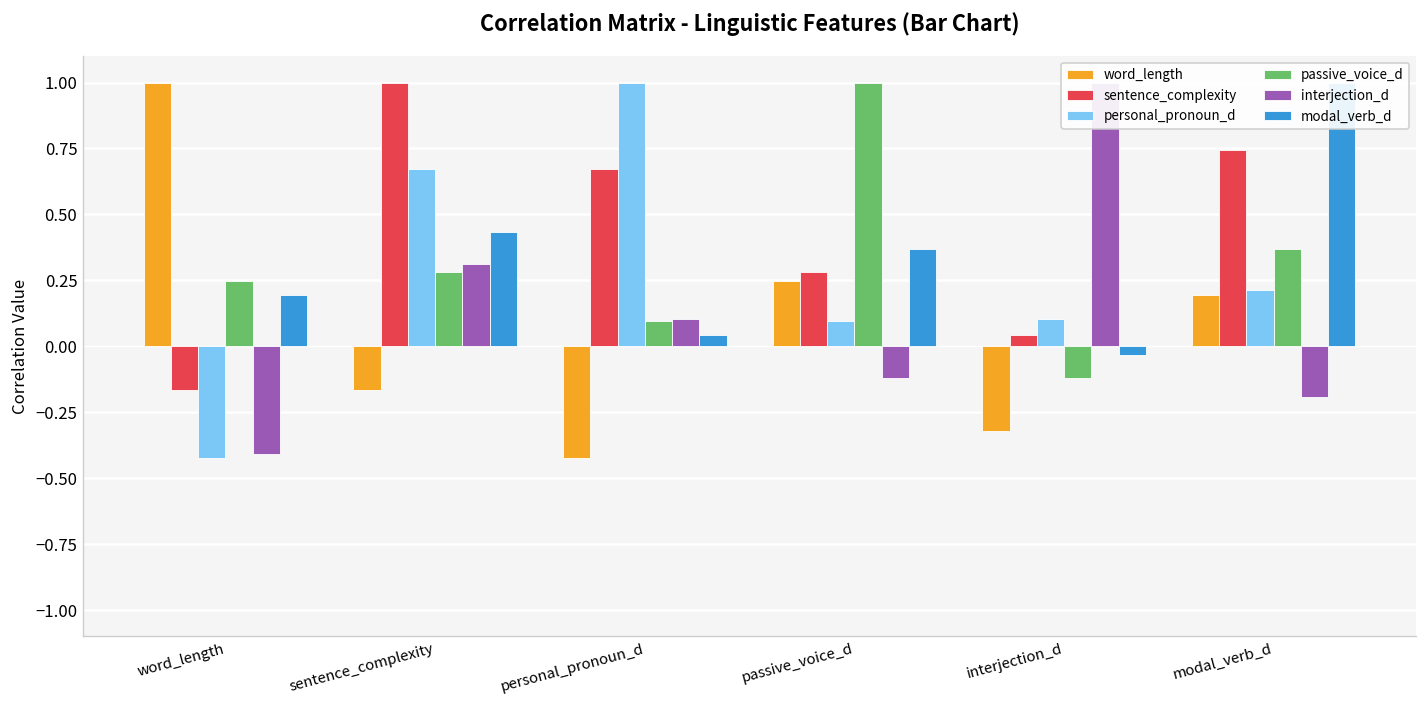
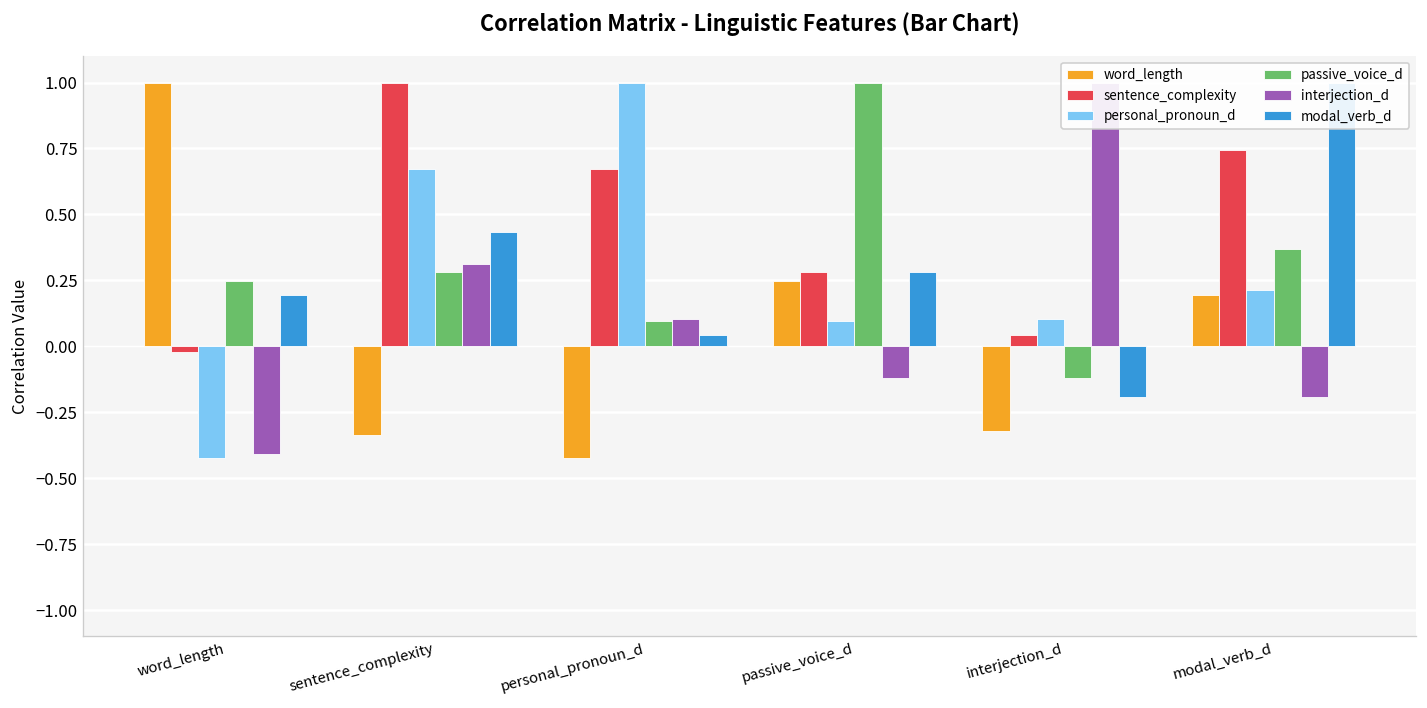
  {
    "word_length": {
      "word_length": 1.00,
-     "sentence_complexity": -0.16,
+     "sentence_complexity": -0.34,
      "personal_pronoun_d": -0.42,
      "passive_voice_d": 0.25,
      "interjection_d": -0.32,
      "modal_verb_d": 0.19
    },
    "sentence_complexity": {
-     "word_length": -0.16,
+     "word_length": -0.02,
      "sentence_complexity": 1.00,
      "personal_pronoun_d": 0.67,
      "passive_voice_d": 0.28,
      "interjection_d": 0.04,
      "modal_verb_d": 0.74
    },
    "personal_pronoun_d": {
      "word_length": -0.42,
      "sentence_complexity": 0.67,
      "personal_pronoun_d": 1.00,
      "passive_voice_d": 0.10,
      "interjection_d": 0.10,
      "modal_verb_d": 0.22
    },
    "passive_voice_d": {
      "word_length": 0.25,
      "sentence_complexity": 0.28,
      "personal_pronoun_d": 0.10,
      "passive_voice_d": 1.00,
      "interjection_d": -0.12,
      "modal_verb_d": 0.37
    },
    "interjection_d": {
      "word_length": -0.41,
      "sentence_complexity": 0.31,
      "personal_pronoun_d": 0.10,
      "passive_voice_d": -0.12,
      "modal_verb_d": -0.19
    },
    "modal_verb_d": {
      "word_length": 0.19,
      "sentence_complexity": 0.43,
      "personal_pronoun_d": 0.04,
-     "passive_voice_d": 0.37,
-     "interjection_d": -0.03
+     "passive_voice_d": 0.28,
+     "interjection_d": -0.19
    }
  }
